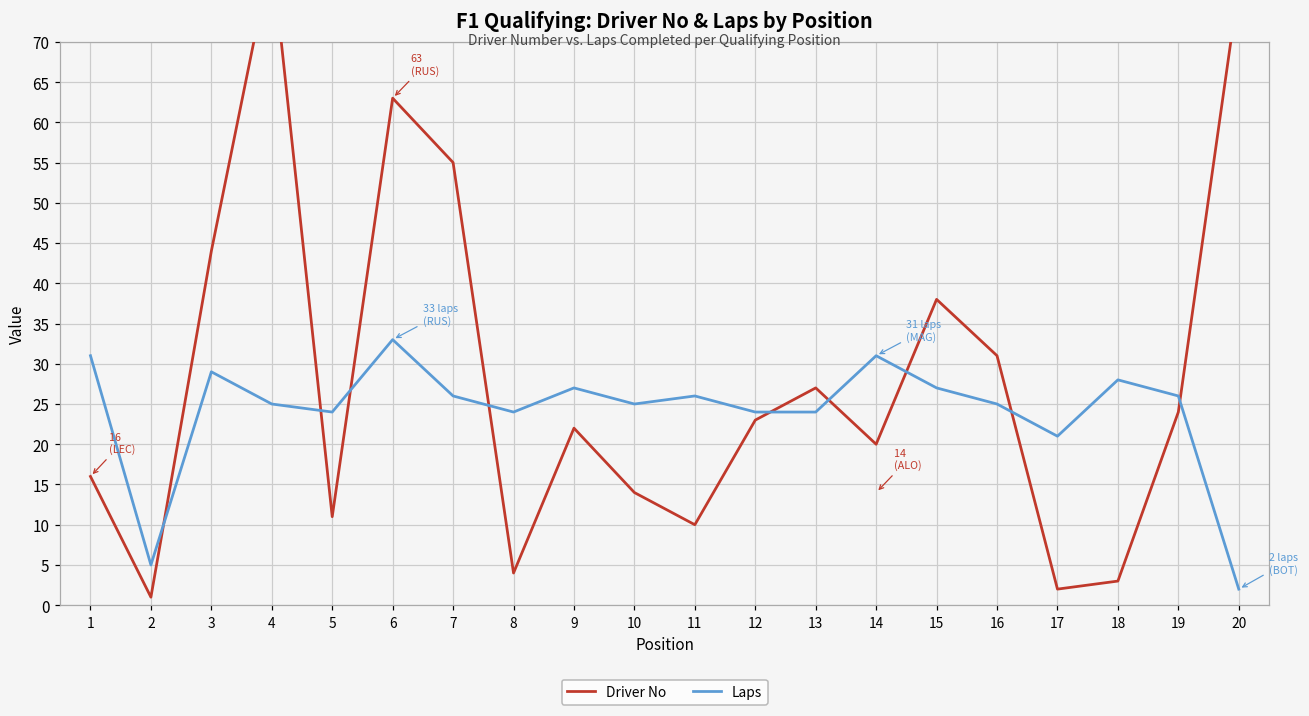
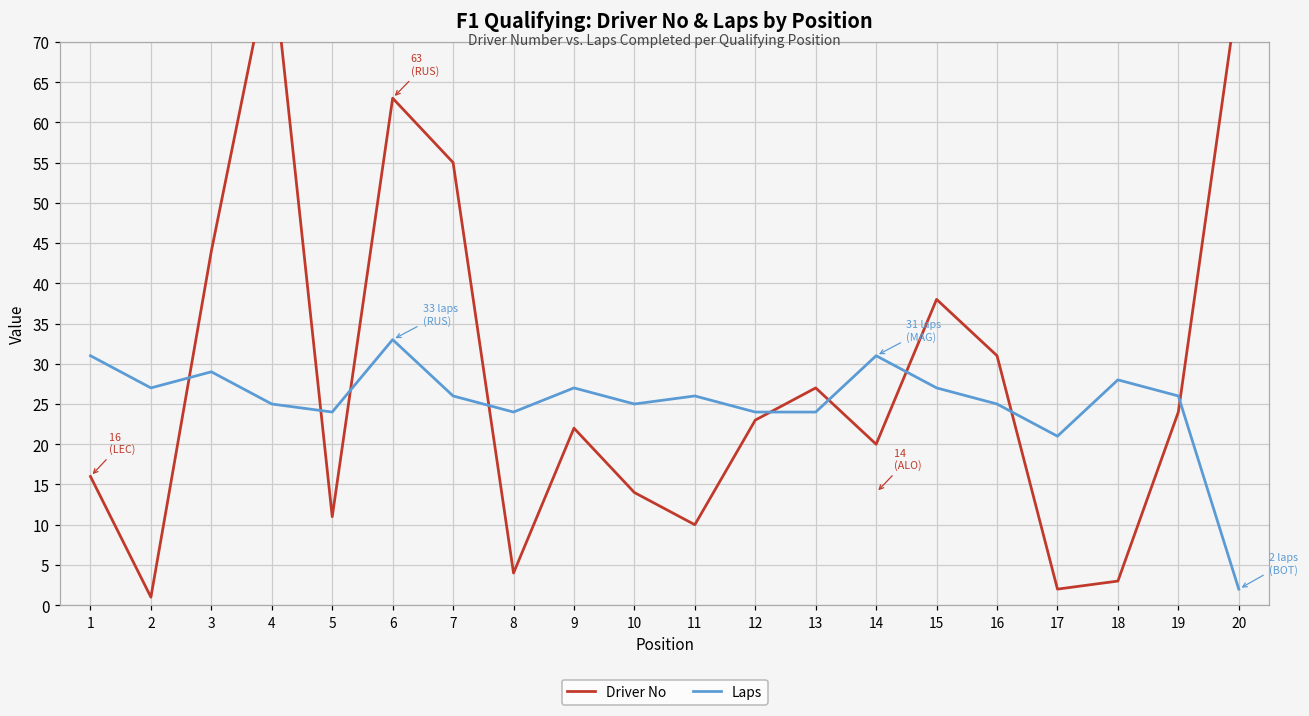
  {
    "Driver No": {
      "1": 16,
      "6": 63
    },
    "Laps": {
      "1": 31,
-     "2": 5,
+     "2": 27,
      "3": 29,
      "4": 25,
      "5": 24,
      "7": 26,
      "8": 24,
      "9": 27,
      "10": 25,
      "11": 26,
      "12": 24,
      "13": 24,
      "15": 27,
      "16": 25,
      "17": 21,
      "18": 28,
      "19": 26
    }
  }
